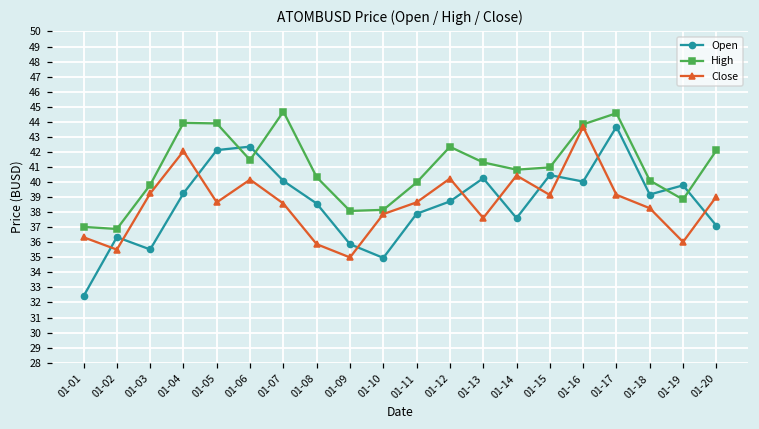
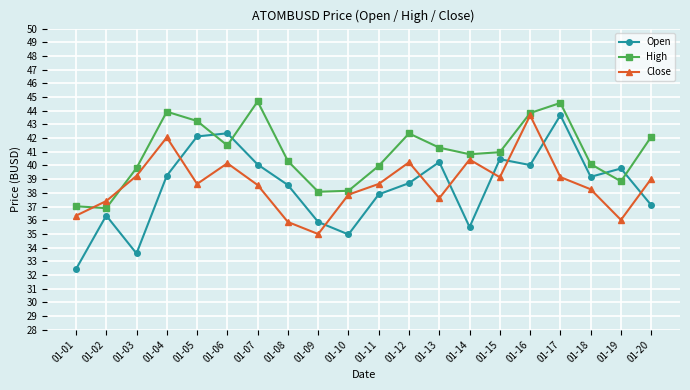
  {
    "Open": {
      "01-01": 32.4,
      "01-02": 36.3,
-     "01-03": 35.5,
+     "01-03": 33.6,
      "01-04": 39.3,
      "01-05": 42.1,
      "01-06": 42.4,
      "01-07": 40.1,
      "01-08": 38.6,
      "01-09": 35.9,
      "01-10": 35.0,
      "01-11": 37.9,
      "01-12": 38.7,
      "01-13": 40.3,
-     "01-14": 37.6,
+     "01-14": 35.5,
      "01-15": 40.5,
      "01-16": 40.0,
      "01-17": 43.7,
      "01-18": 39.2,
      "01-19": 39.8,
      "01-20": 37.1
    },
    "High": {
      "01-01": 37.0,
      "01-02": 36.9,
      "01-03": 39.8,
      "01-04": 43.9,
-     "01-05": 43.9,
+     "01-05": 43.3,
      "01-06": 41.5,
      "01-07": 44.7,
      "01-08": 40.3,
      "01-09": 38.1,
      "01-10": 38.2,
      "01-11": 40.0,
      "01-12": 42.3,
      "01-13": 41.3,
      "01-14": 40.8,
      "01-15": 41.0,
      "01-17": 44.6,
      "01-18": 40.1,
      "01-19": 38.8,
      "01-20": 42.1
    },
    "Close": {
      "01-01": 36.3,
-     "01-02": 35.5,
+     "01-02": 37.4,
      "01-03": 39.2,
      "01-04": 42.1,
      "01-05": 38.7,
      "01-06": 40.2,
      "01-07": 38.6,
      "01-08": 35.9,
      "01-09": 35.0,
      "01-10": 37.9,
      "01-11": 38.7,
      "01-12": 40.2,
      "01-13": 37.6,
      "01-14": 40.4,
      "01-15": 39.1,
      "01-17": 39.2,
      "01-18": 38.3,
      "01-19": 36.0,
      "01-20": 39.0
    }
  }
